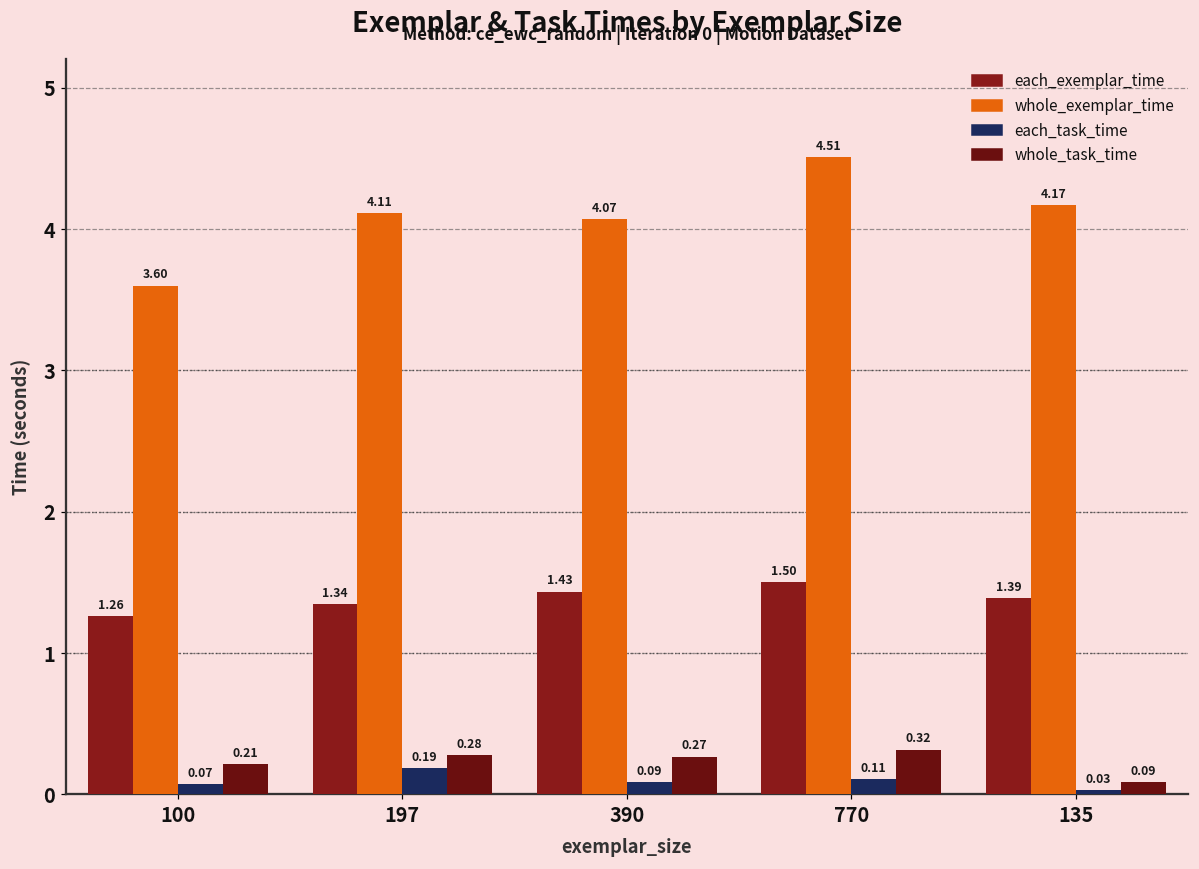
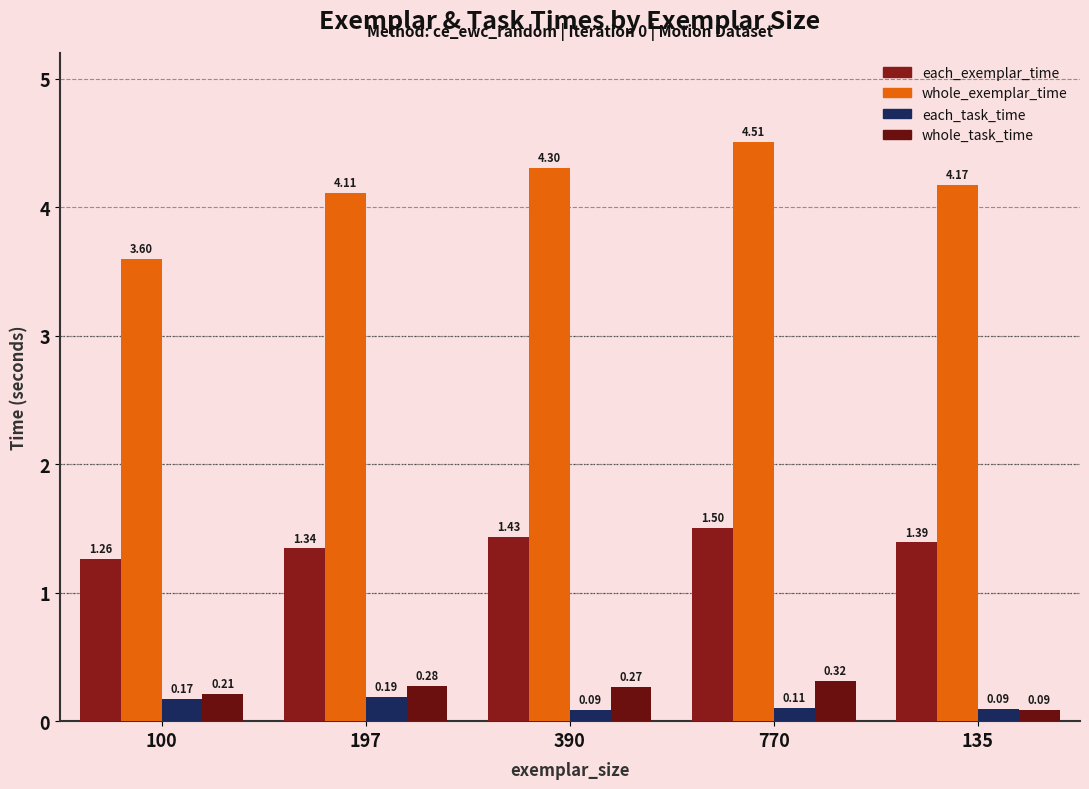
  {
    "whole_exemplar_time": {
      "100": 3.60,
      "197": 4.11,
-     "390": 4.07,
+     "390": 4.30,
      "770": 4.51,
      "135": 4.17
    },
    "each_task_time": {
-     "100": 0.07,
+     "100": 0.17,
      "197": 0.19,
      "390": 0.09,
      "770": 0.11,
-     "135": 0.03
+     "135": 0.09
    }
  }
